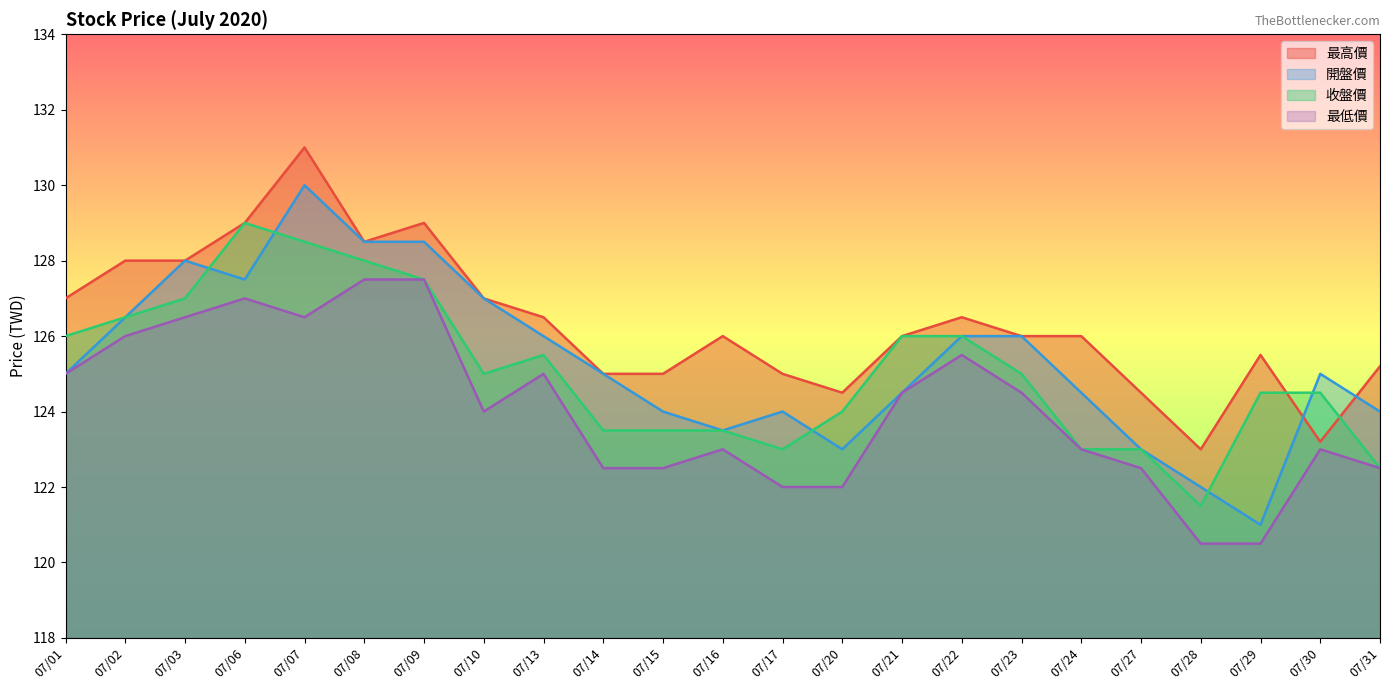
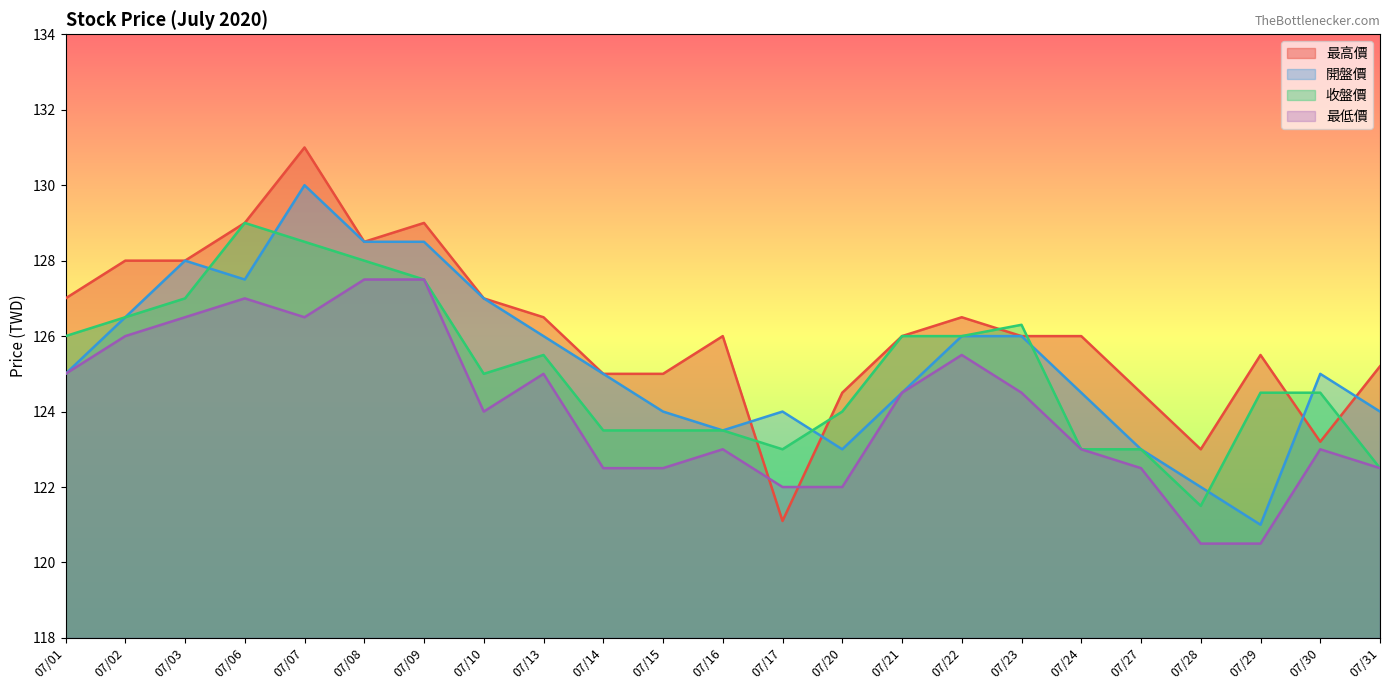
  {
    "最高價": {
      "07/01": 127.0,
      "07/02": 128.0,
      "07/07": 131.0,
      "07/09": 129.0,
      "07/13": 126.5,
      "07/15": 125.0,
      "07/16": 126.0,
-     "07/17": 125.0,
+     "07/17": 121.1,
      "07/20": 124.5,
      "07/22": 126.5,
      "07/24": 126.0,
      "07/27": 124.5,
      "07/28": 123.0,
      "07/29": 125.5,
      "07/30": 123.2,
      "07/31": 125.2
    },
    "開盤價": {
      "07/06": 127.5,
      "07/07": 130.0,
      "07/09": 128.5,
      "07/13": 126.0,
      "07/15": 124.0,
      "07/17": 124.0,
      "07/20": 123.0,
      "07/24": 124.5,
      "07/28": 122.0,
      "07/29": 121.0,
      "07/30": 125.0,
      "07/31": 124.0
    },
    "收盤價": {
      "07/01": 126.0,
      "07/03": 127.0,
      "07/07": 128.5,
      "07/08": 128.0,
      "07/10": 125.0,
      "07/13": 125.5,
      "07/14": 123.5,
      "07/15": 123.5,
      "07/17": 123.0,
      "07/20": 124.0,
-     "07/23": 125.0,
+     "07/23": 126.3,
      "07/28": 121.5,
      "07/29": 124.5,
      "07/30": 124.5
    },
    "最低價": {
      "07/02": 126.0,
      "07/03": 126.5,
      "07/06": 127.0,
      "07/07": 126.5,
      "07/08": 127.5,
      "07/10": 124.0,
      "07/13": 125.0,
      "07/14": 122.5,
      "07/15": 122.5,
      "07/16": 123.0,
      "07/17": 122.0,
      "07/20": 122.0,
      "07/22": 125.5,
      "07/23": 124.5,
      "07/27": 122.5,
      "07/28": 120.5,
      "07/29": 120.5,
      "07/30": 123.0
    }
  }
